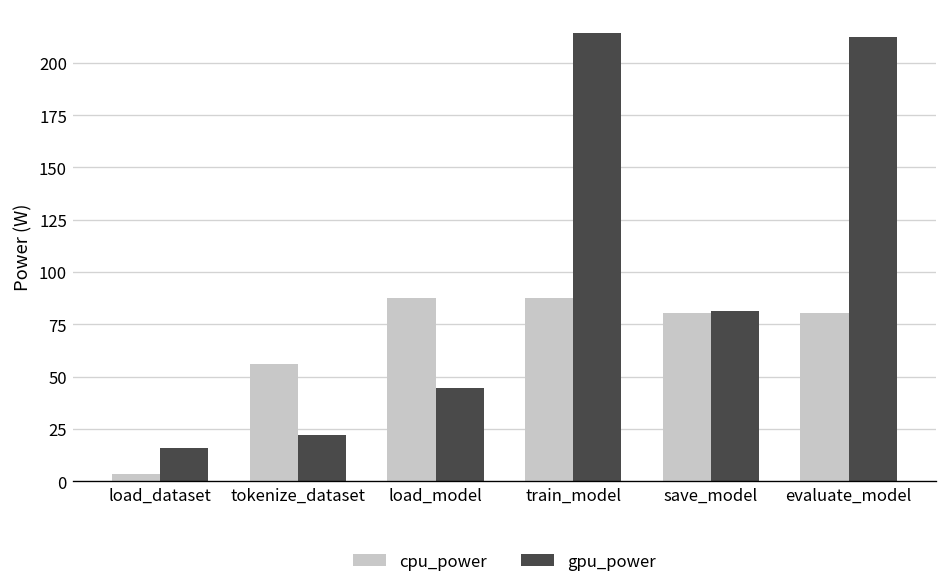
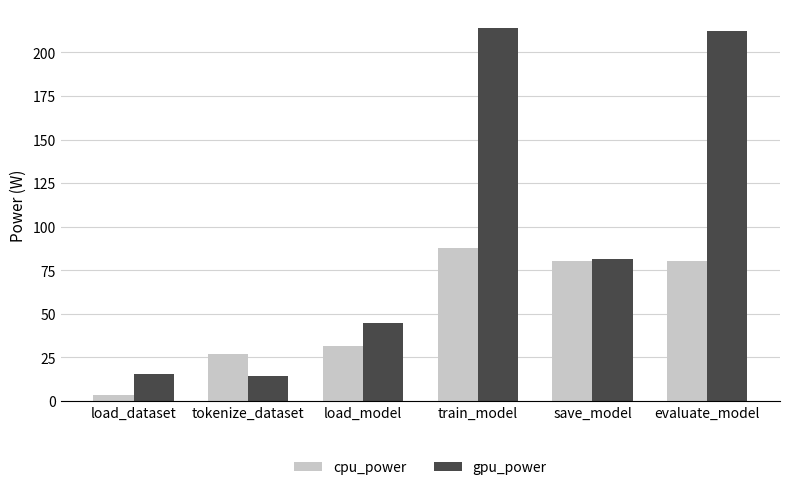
  {
    "cpu_power": {
      "load_dataset": 3,
-     "tokenize_dataset": 56,
-     "load_model": 88,
+     "tokenize_dataset": 27,
+     "load_model": 32,
      "train_model": 88,
      "save_model": 80,
      "evaluate_model": 80
    },
    "gpu_power": {
      "load_dataset": 16,
-     "tokenize_dataset": 22,
+     "tokenize_dataset": 14,
      "load_model": 45,
      "train_model": 214,
      "save_model": 81,
      "evaluate_model": 212
    }
  }
